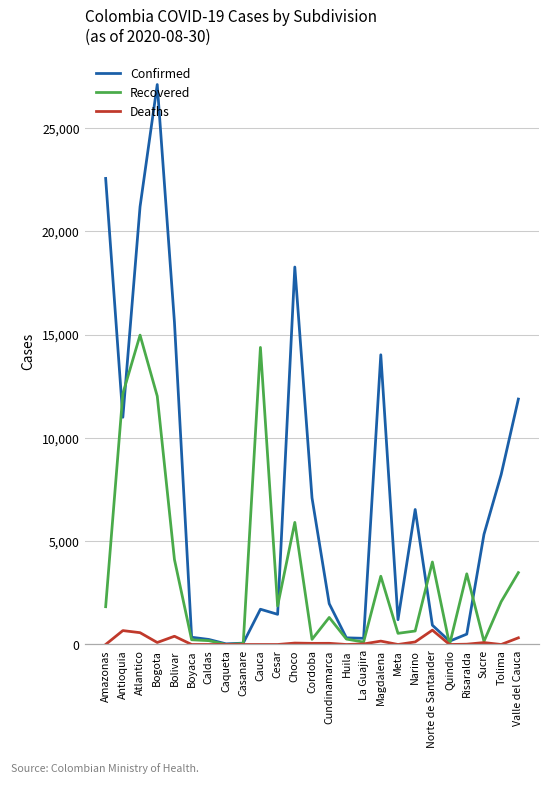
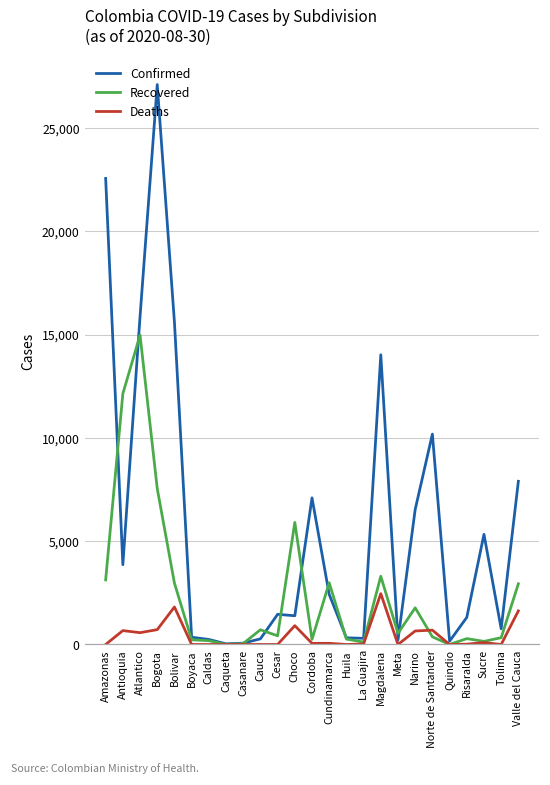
  {
    "Confirmed": {
      "Amazonas": "22,600",
-     "Antioquia": "11,000",
-     "Atlantico": "21,200",
+     "Antioquia": "3,900",
+     "Atlantico": "15,900",
      "Bogota": "27,100",
      "Bolivar": "15,600",
-     "Cauca": "1,700",
+     "Cauca": "300",
      "Cesar": "1,500",
-     "Choco": "18,300",
+     "Choco": "1,400",
      "Cordoba": "7,100",
-     "Cundinamarca": "2,000",
+     "Cundinamarca": "2,400",
      "La Guajira": "300",
      "Magdalena": "14,000",
-     "Meta": "1,200",
+     "Meta": "200",
      "Narino": "6,500",
-     "Norte de Santander": "900",
+     "Norte de Santander": "10,200",
      "Quindio": "200",
-     "Risaralda": "500",
+     "Risaralda": "1,300",
      "Sucre": "5,300",
-     "Tolima": "8,200",
-     "Valle del Cauca": "11,900"
+     "Tolima": "800",
+     "Valle del Cauca": "7,900"
    },
    "Recovered": {
-     "Amazonas": "1,800",
+     "Amazonas": "3,100",
      "Antioquia": "12,100",
      "Atlantico": "15,000",
-     "Bogota": "12,000",
-     "Bolivar": "4,100",
-     "Cauca": "14,400",
-     "Cesar": "1,900",
+     "Bogota": "7,500",
+     "Bolivar": "3,000",
+     "Cauca": "700",
+     "Cesar": "400",
      "Choco": "5,900",
      "Cordoba": "200",
-     "Cundinamarca": "1,300",
+     "Cundinamarca": "3,000",
      "Magdalena": "3,300",
      "Meta": "500",
-     "Narino": "700",
-     "Norte de Santander": "4,000",
-     "Risaralda": "3,400",
-     "Tolima": "2,100",
-     "Valle del Cauca": "3,500"
+     "Narino": "1,800",
+     "Norte de Santander": "400",
+     "Risaralda": "300",
+     "Tolima": "300",
+     "Valle del Cauca": "2,900"
    },
    "Deaths": {
      "Amazonas": "0",
      "Antioquia": "700",
      "Atlantico": "600",
-     "Bogota": "100",
-     "Bolivar": "400",
+     "Bogota": "700",
+     "Bolivar": "1,800",
      "Boyaca": "0",
      "Caldas": "0",
      "Cauca": "0",
      "Cesar": "0",
-     "Choco": "100",
+     "Choco": "900",
      "Cordoba": "100",
      "Cundinamarca": "100",
      "Huila": "0",
-     "Magdalena": "200",
+     "Magdalena": "2,500",
      "Meta": "0",
-     "Narino": "100",
+     "Narino": "700",
      "Norte de Santander": "700",
      "Risaralda": "0",
      "Tolima": "0",
-     "Valle del Cauca": "300"
+     "Valle del Cauca": "1,600"
    }
  }
